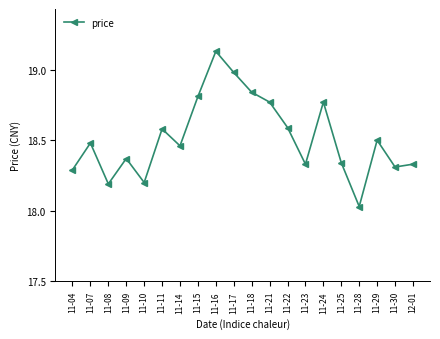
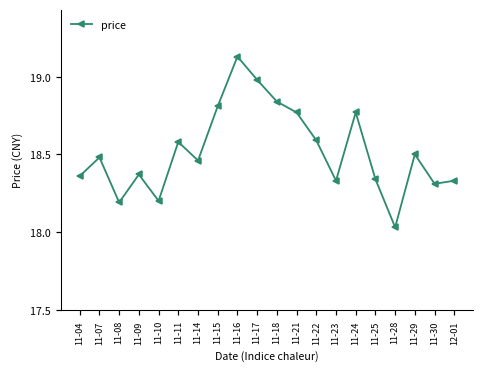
  {
-   "11-04": 18.29,
+   "11-04": 18.36,
    "11-07": 18.48,
    "11-08": 18.19,
    "11-09": 18.37,
    "11-10": 18.20,
    "11-11": 18.58,
    "11-14": 18.46,
    "11-15": 18.81,
    "11-16": 19.13,
    "11-17": 18.98,
    "11-18": 18.84,
    "11-21": 18.77,
    "11-22": 18.59,
    "11-23": 18.33,
    "11-24": 18.77,
    "11-25": 18.34,
    "11-28": 18.03,
    "11-29": 18.50,
    "11-30": 18.31,
    "12-01": 18.33
  }
